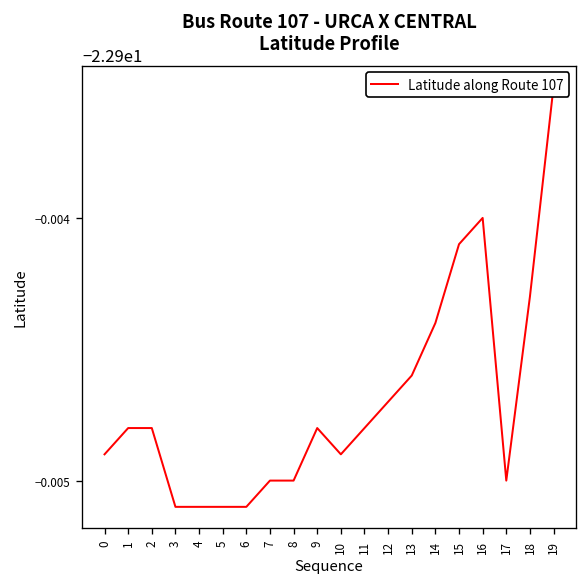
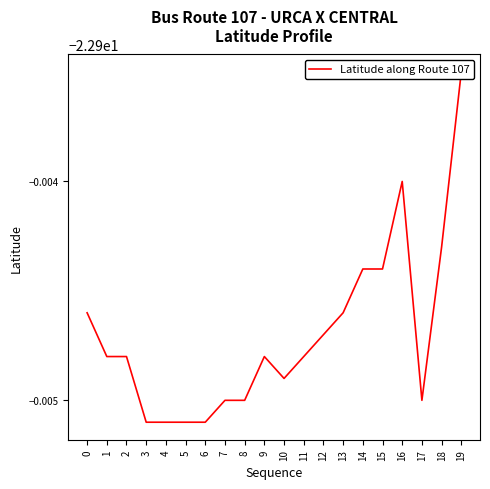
  {
-   "0": -22.9049,
+   "0": -22.9046,
    "1": -22.9048,
    "2": -22.9048,
    "3": -22.9051,
    "4": -22.9051,
    "5": -22.9051,
    "6": -22.9051,
    "7": -22.9050,
    "8": -22.9050,
    "9": -22.9048,
    "10": -22.9049,
    "11": -22.9048,
    "12": -22.9047,
    "13": -22.9046,
    "14": -22.9044,
-   "15": -22.9041,
+   "15": -22.9044,
    "16": -22.9040,
    "17": -22.9050,
    "18": -22.9043
  }
